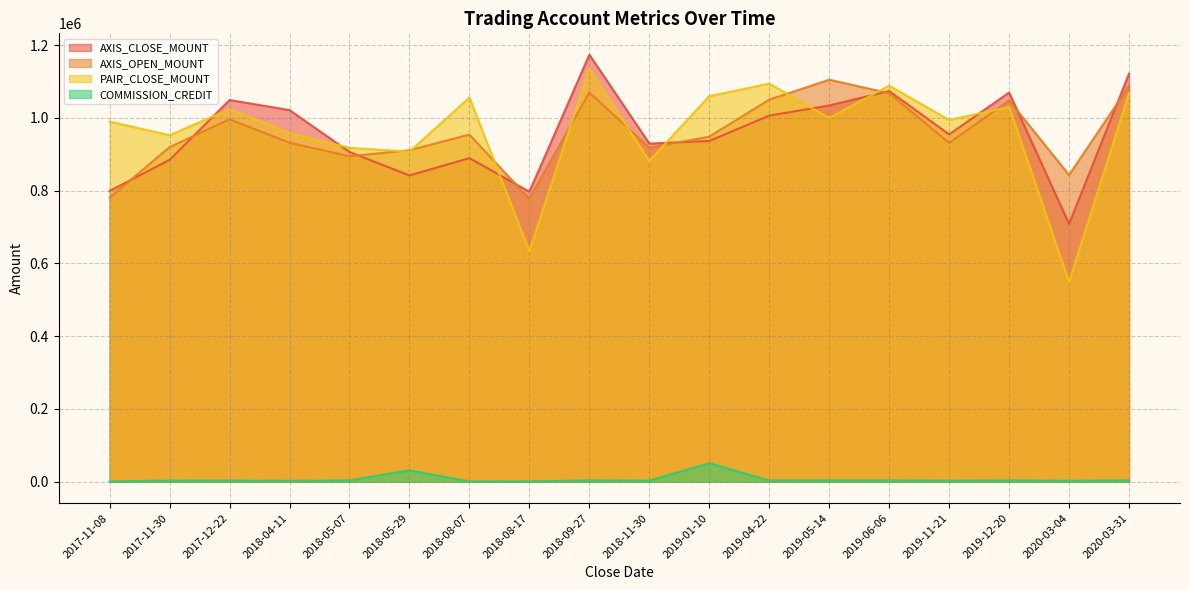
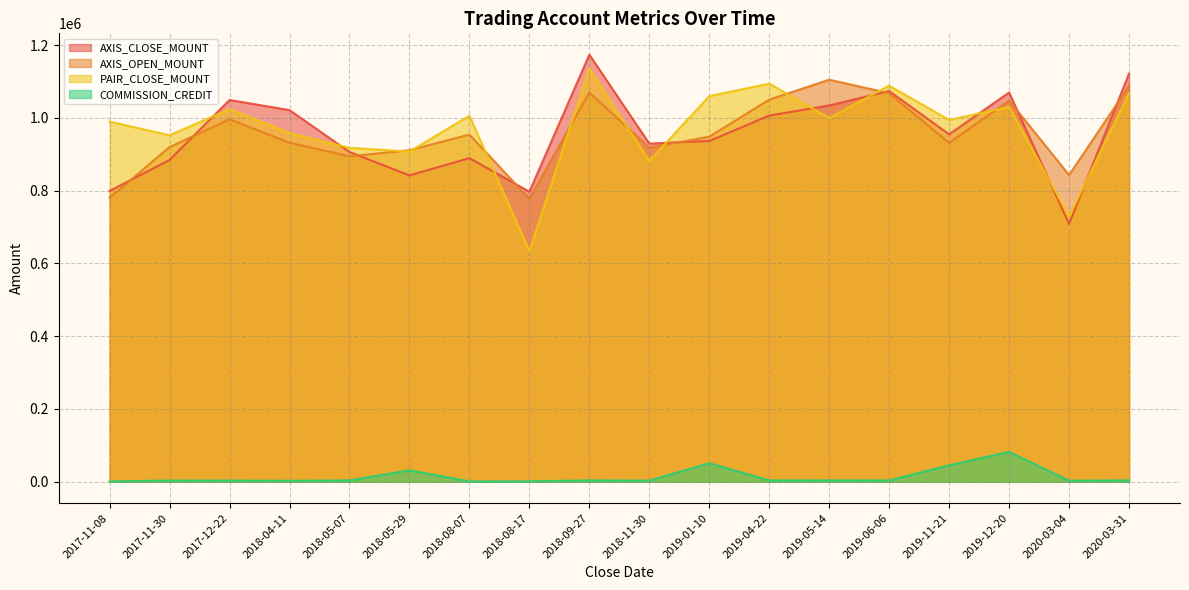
  {
    "PAIR_CLOSE_MOUNT": {
      "2017-11-08": 990000,
      "2017-11-30": 950000,
      "2017-12-22": 1020000,
      "2018-04-11": 960000,
      "2018-05-07": 920000,
-     "2018-08-07": 1060000,
+     "2018-08-07": 1010000,
      "2018-08-17": 630000,
      "2018-09-27": 1140000,
      "2018-11-30": 880000,
      "2019-01-10": 1060000,
      "2019-04-22": 1090000,
      "2019-05-14": 1000000,
      "2019-06-06": 1090000,
      "2019-11-21": 990000,
      "2019-12-20": 1030000,
-     "2020-03-04": 550000,
+     "2020-03-04": 730000,
      "2020-03-31": 1070000
    },
    "COMMISSION_CREDIT": {
      "2017-11-08": 0,
      "2017-11-30": 0,
      "2017-12-22": 0,
      "2018-04-11": 0,
      "2018-05-07": 0,
      "2018-05-29": 30000,
      "2018-08-07": 0,
      "2018-08-17": 0,
      "2018-09-27": 0,
      "2018-11-30": 0,
      "2019-01-10": 50000,
      "2019-04-22": 0,
      "2019-05-14": 0,
      "2019-06-06": 0,
-     "2019-11-21": 0,
-     "2019-12-20": 0,
+     "2019-11-21": 50000,
+     "2019-12-20": 80000,
      "2020-03-04": 0,
      "2020-03-31": 0
    }
  }
